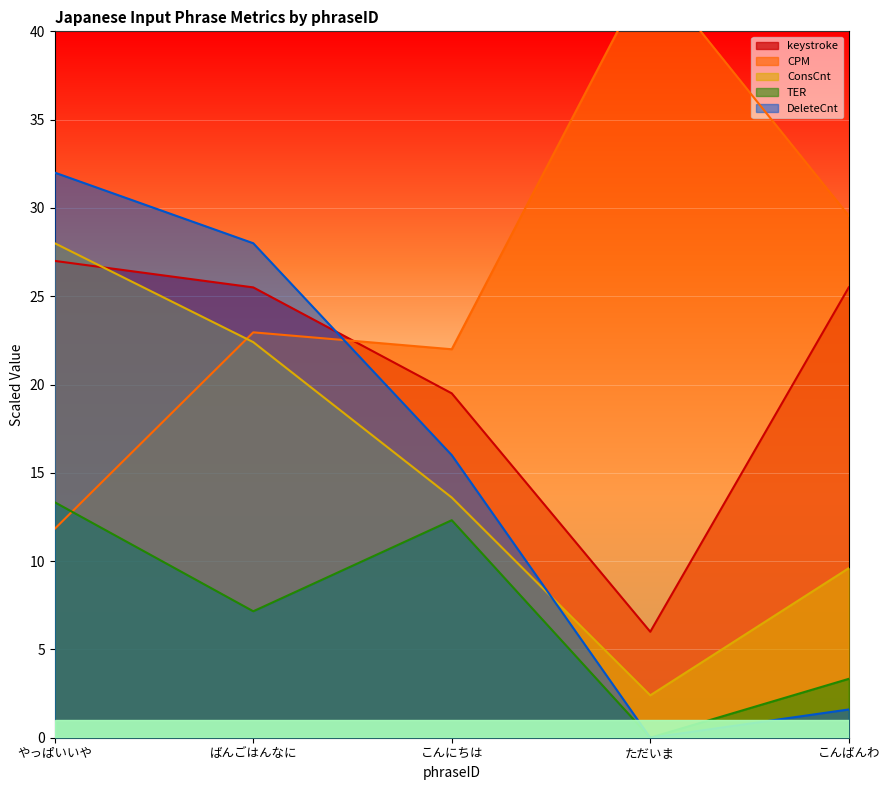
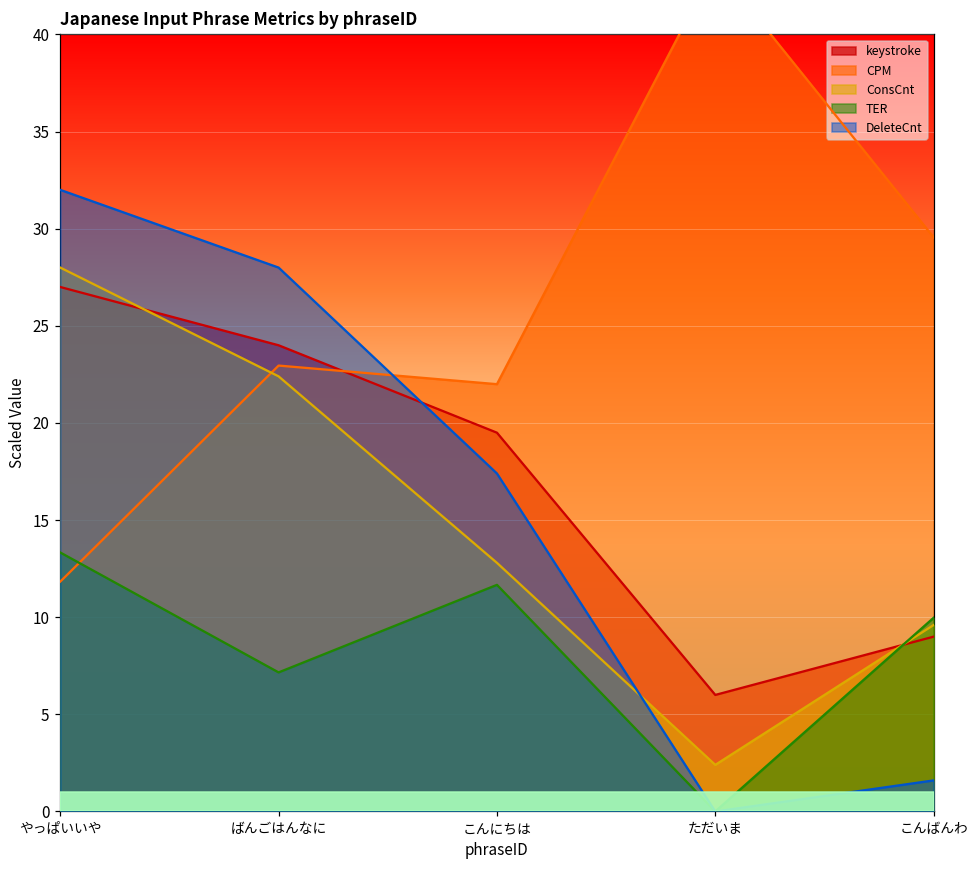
  {
    "keystroke": {
      "やっぱいいや": 27.0,
-     "ばんごはんなに": 25.5,
+     "ばんごはんなに": 24.0,
      "こんにちは": 19.5,
      "ただいま": 6.0,
-     "こんばんわ": 25.5
+     "こんばんわ": 9.0
    },
    "CPM": {
      "やっぱいいや": 11.8,
      "ばんごはんなに": 23.0,
      "こんにちは": 22.0,
      "こんばんわ": 29.6
    },
    "ConsCnt": {
      "やっぱいいや": 28.0,
      "ばんごはんなに": 22.4,
-     "こんにちは": 13.6,
+     "こんにちは": 12.8,
      "ただいま": 2.4,
      "こんばんわ": 9.6
    },
    "TER": {
      "やっぱいいや": 13.3,
      "ばんごはんなに": 7.2,
-     "こんにちは": 12.3,
-     "こんばんわ": 3.3
+     "こんにちは": 11.7,
+     "こんばんわ": 10.0
    },
    "DeleteCnt": {
      "やっぱいいや": 32.0,
      "ばんごはんなに": 28.0,
-     "こんにちは": 16.0,
+     "こんにちは": 17.4,
      "こんばんわ": 1.6
    }
  }
